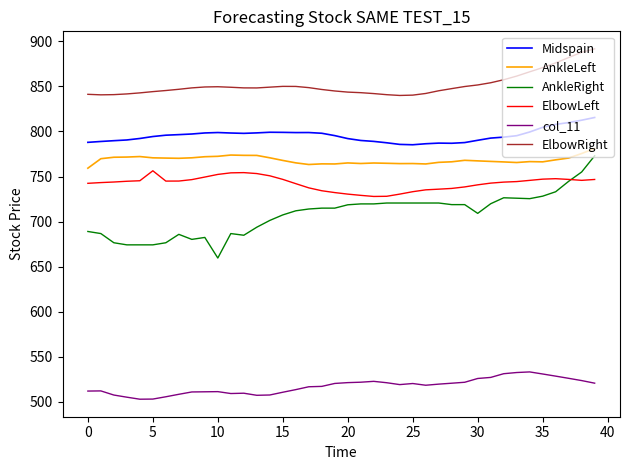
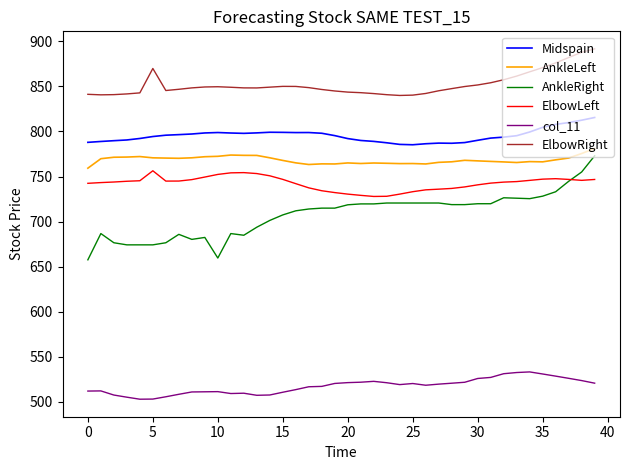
  {
    "Midspain": {
      "0": 790,
      "5": 790,
      "10": 800,
      "15": 800,
      "20": 790,
      "25": 790,
      "30": 790
    },
    "AnkleLeft": {
      "0": 760,
      "5": 770,
      "10": 770,
      "15": 770,
      "20": 770,
      "25": 760,
      "30": 770,
      "35": 770
    },
    "AnkleRight": {
-     "0": 690,
+     "0": 660,
      "5": 670,
      "10": 660,
      "15": 710,
      "20": 720,
      "25": 720,
-     "30": 710,
+     "30": 720,
      "35": 730
    },
    "ElbowLeft": {
      "0": 740,
      "5": 760,
      "10": 750,
      "15": 750,
      "20": 730,
      "25": 730,
      "30": 740,
      "35": 750
    },
    "col_11": {
      "0": 510,
      "5": 500,
      "10": 510,
      "15": 510,
      "20": 520,
      "25": 520,
      "30": 530,
      "35": 530
    },
    "ElbowRight": {
      "0": 840,
-     "5": 840,
+     "5": 870,
      "10": 850,
      "15": 850,
      "20": 840,
      "25": 840,
      "30": 850
    }
  }
